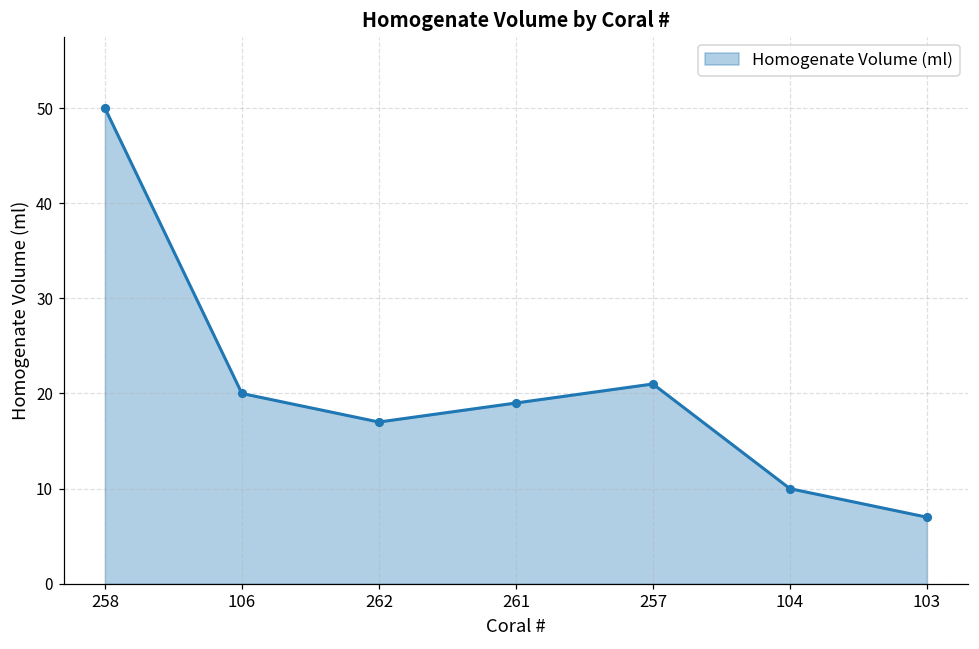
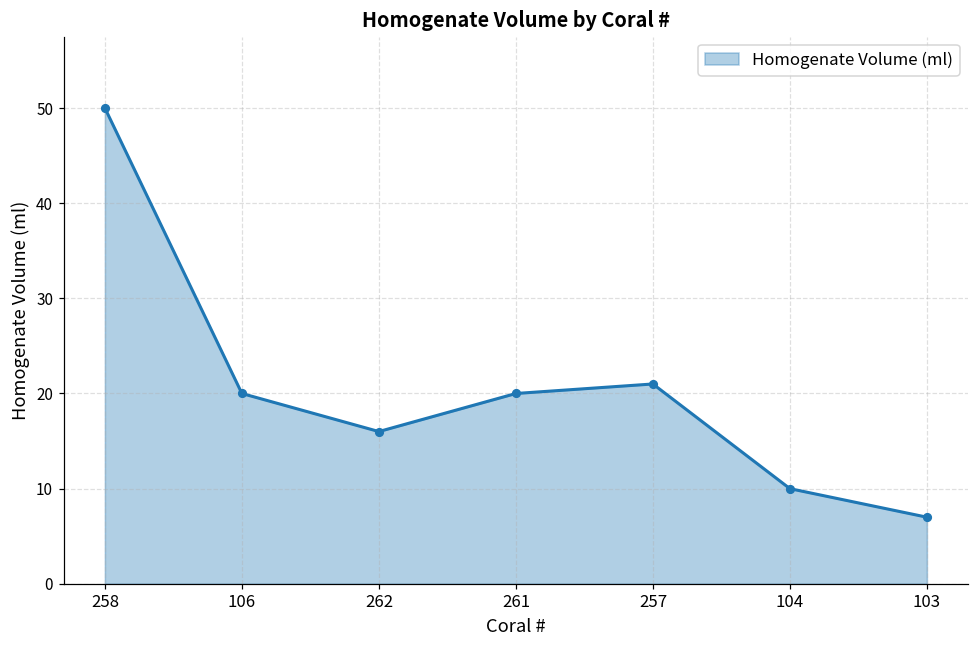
  {
    "258": 50,
    "106": 20,
-   "262": 17,
-   "261": 19,
+   "262": 16,
+   "261": 20,
    "257": 21,
    "104": 10,
    "103": 7
  }
